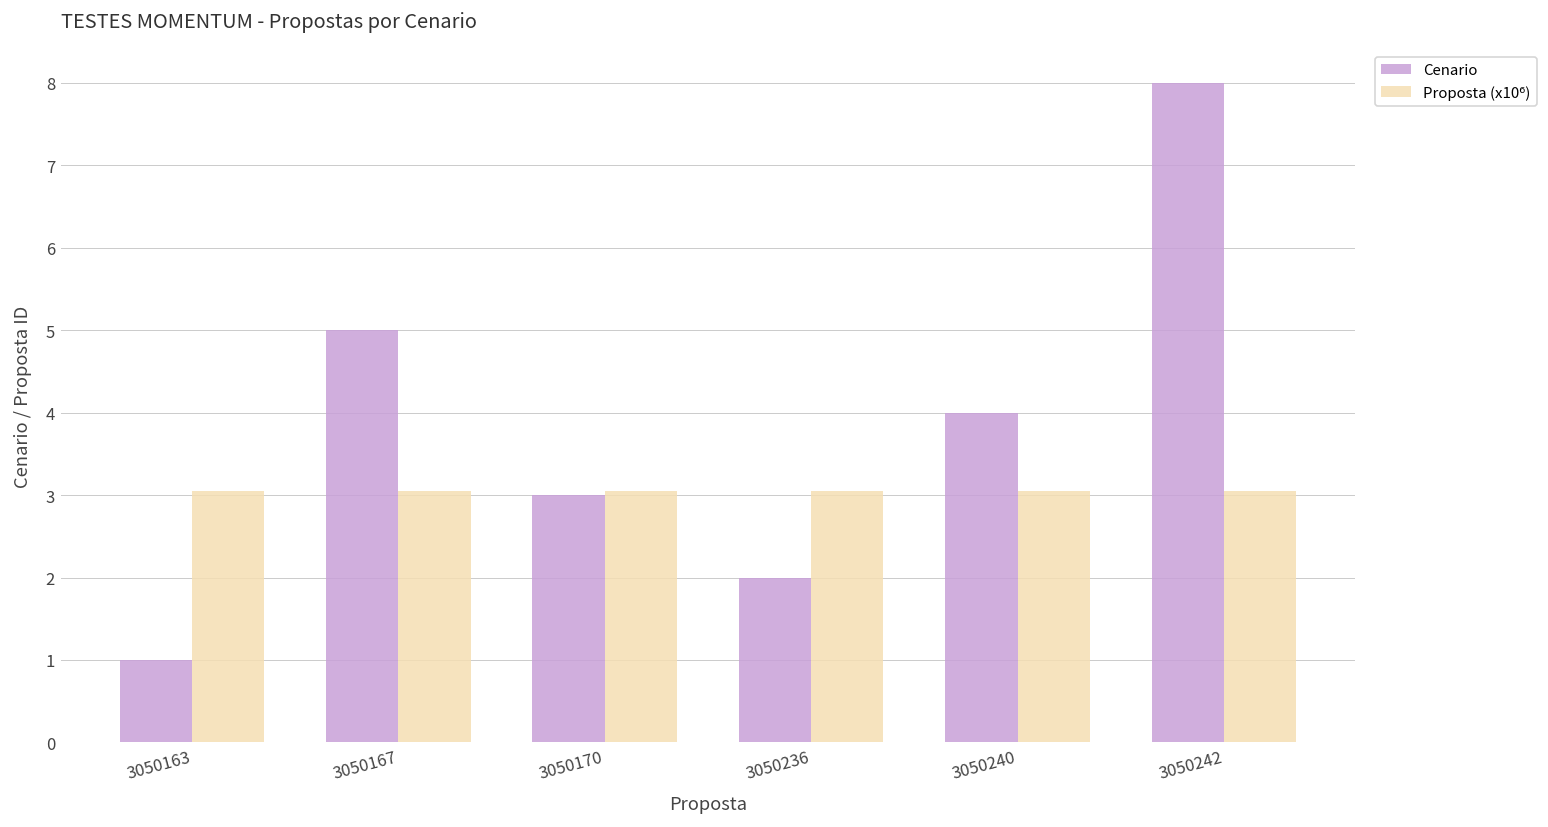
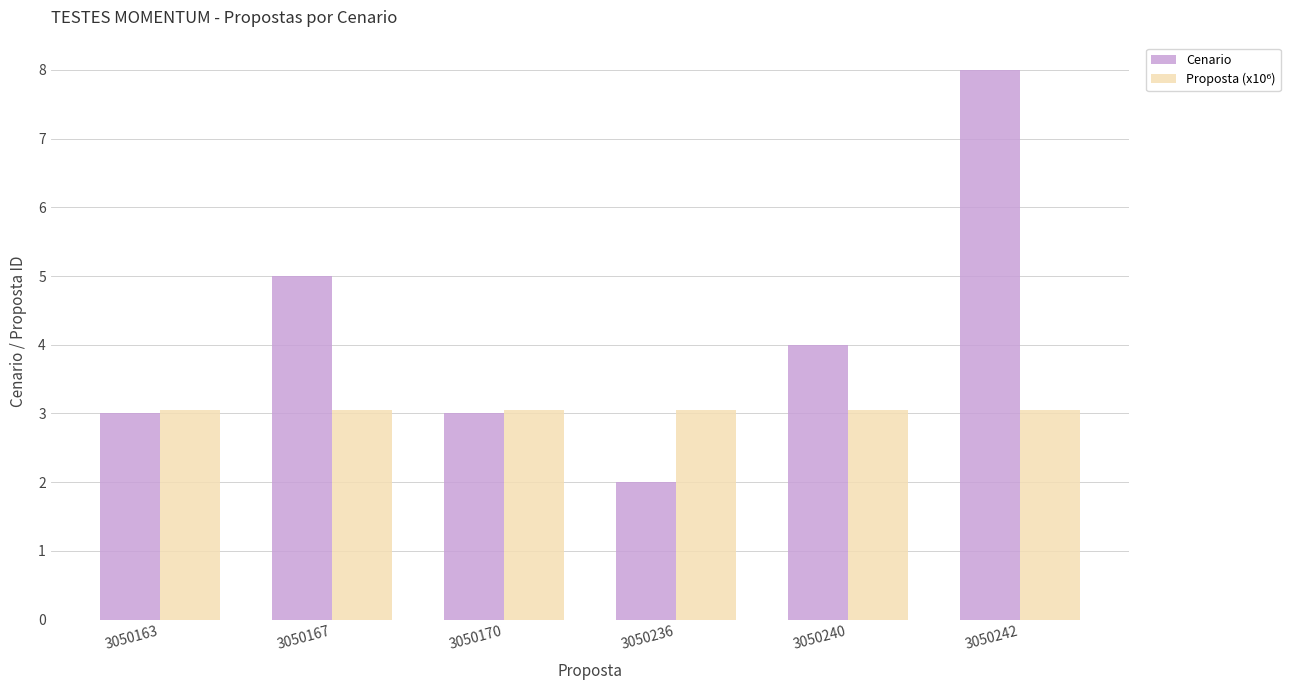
  {
    "Cenario": {
-     "3050163": 1,
+     "3050163": 3,
      "3050167": 5,
      "3050170": 3,
      "3050236": 2,
      "3050240": 4,
      "3050242": 8
    },
    "Proposta (x10⁶)": {
      "3050163": 3.1,
      "3050167": 3.1,
      "3050170": 3.1,
      "3050236": 3.1,
      "3050240": 3.1,
      "3050242": 3.1
    }
  }
